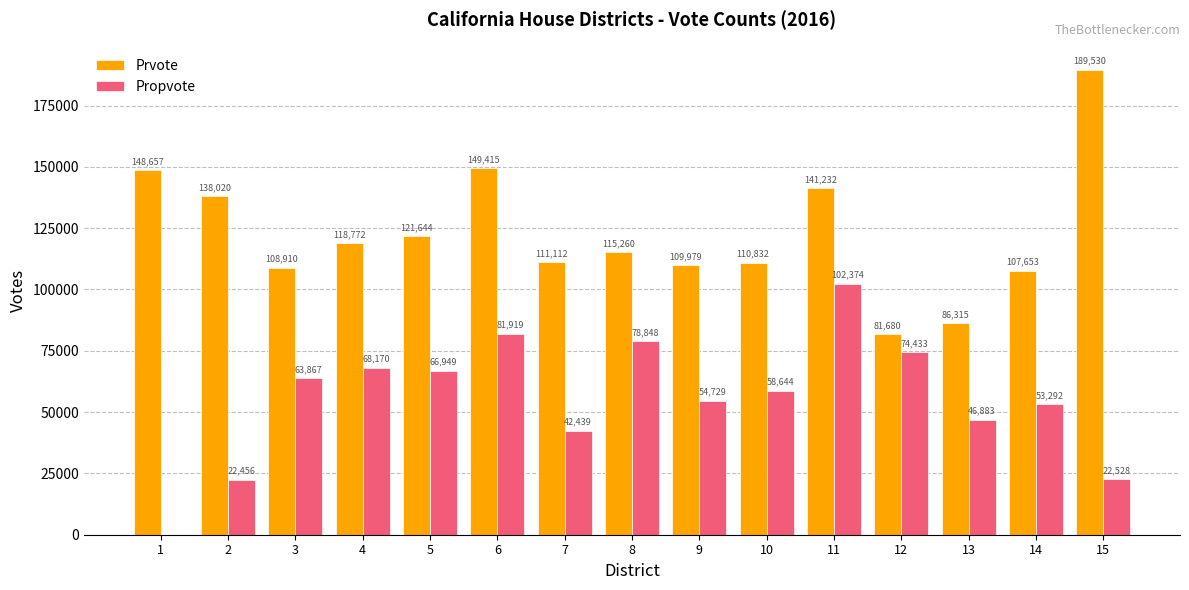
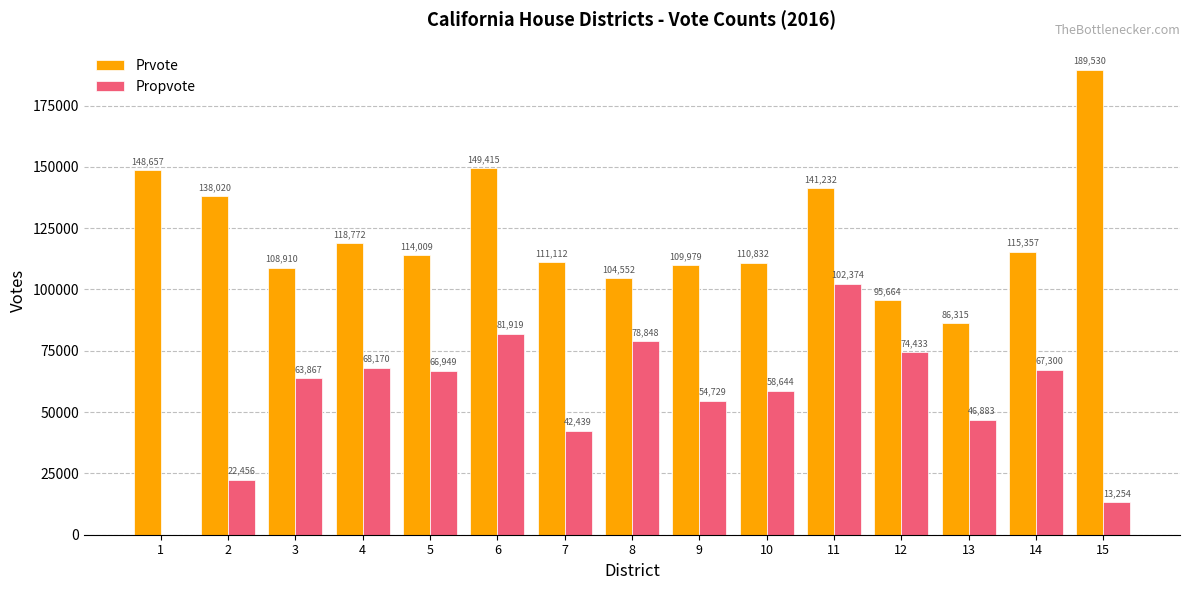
  {
    "Prvote": {
      "1": "148,657",
      "2": "138,020",
      "3": "108,910",
      "4": "118,772",
-     "5": "121,644",
+     "5": "114,009",
      "6": "149,415",
      "7": "111,112",
-     "8": "115,260",
+     "8": "104,552",
      "9": "109,979",
      "10": "110,832",
      "11": "141,232",
-     "12": "81,680",
+     "12": "95,664",
      "13": "86,315",
-     "14": "107,653",
+     "14": "115,357",
      "15": "189,530"
    },
    "Propvote": {
      "2": "22,456",
      "3": "63,867",
      "4": "68,170",
      "5": "66,949",
      "6": "81,919",
      "7": "42,439",
      "8": "78,848",
      "9": "54,729",
      "10": "58,644",
      "11": "102,374",
      "12": "74,433",
      "13": "46,883",
-     "14": "53,292",
-     "15": "22,528"
+     "14": "67,300",
+     "15": "13,254"
    }
  }
